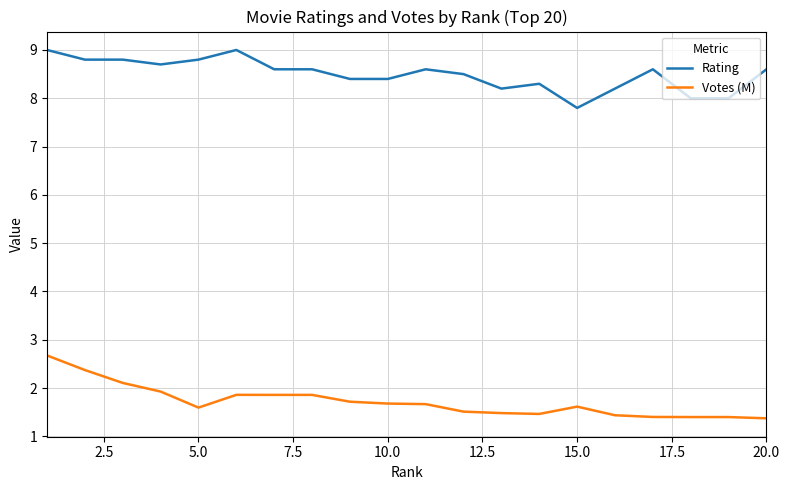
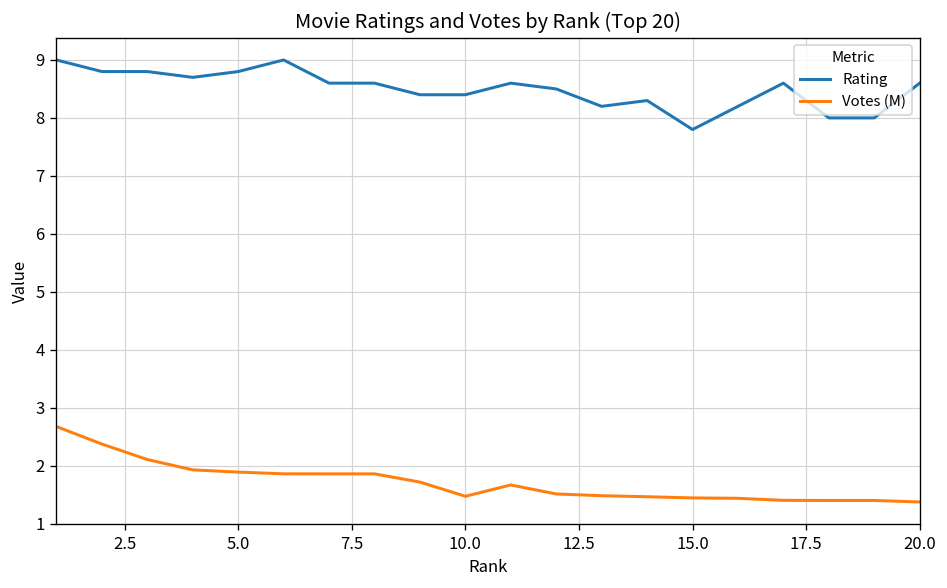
  {
    "Rating": {
      "5.0": 8.8,
      "10.0": 8.4,
      "15.0": 7.8,
      "20.0": 8.6
    },
    "Votes (M)": {
-     "5.0": 1.6,
-     "10.0": 1.7,
-     "15.0": 1.6,
+     "5.0": 1.9,
+     "10.0": 1.5,
+     "15.0": 1.4,
      "20.0": 1.4
    }
  }
